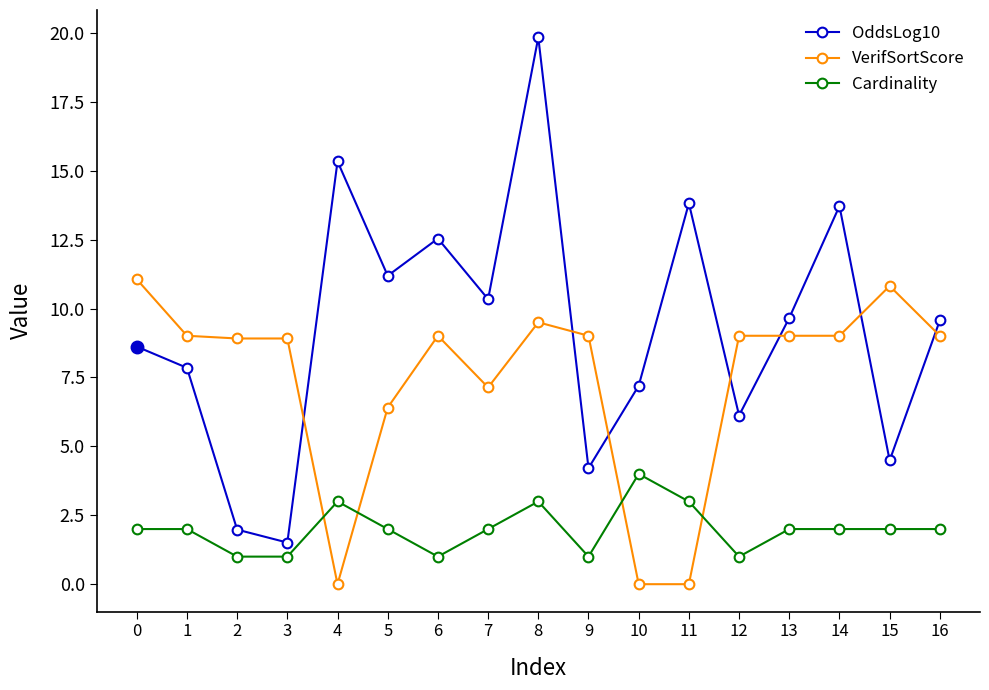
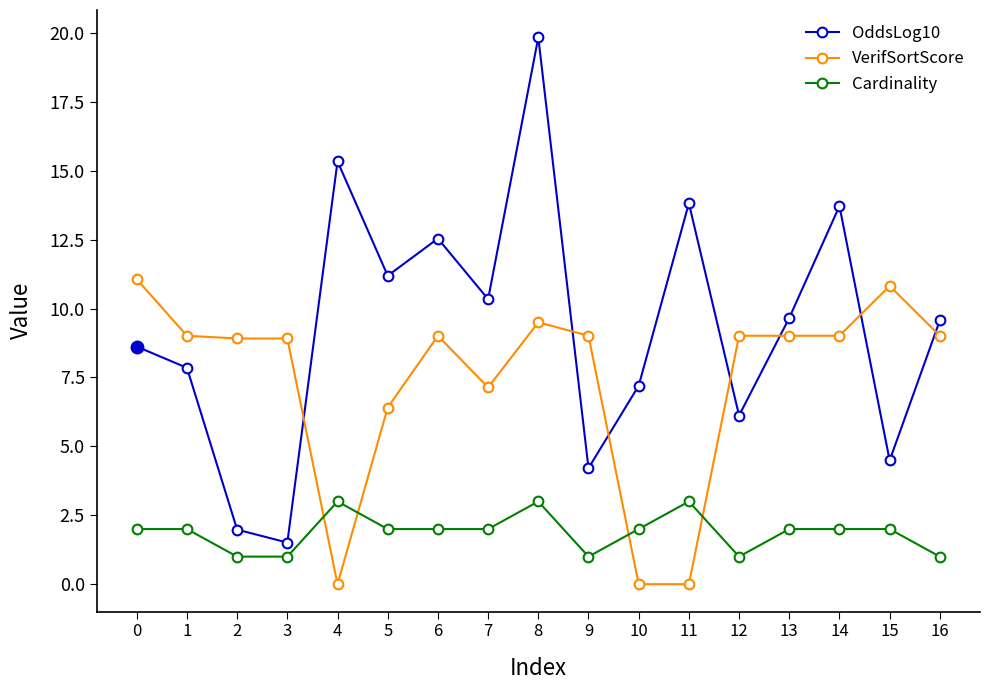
  {
    "VerifSortScore": {
      "0": 11,
      "1": 9,
      "2": 9,
      "3": 9,
      "4": 0,
      "5": 6.4,
      "6": 9,
      "7": 7.1,
      "8": 9.5,
      "9": 9,
      "10": 0,
      "11": 0,
      "12": 9,
      "13": 9,
      "14": 9,
      "15": 10.8,
      "16": 9
    },
    "Cardinality": {
      "0": 2,
      "1": 2,
      "2": 1,
      "3": 1,
      "4": 3,
      "5": 2,
-     "6": 1,
+     "6": 2,
      "7": 2,
      "8": 3,
      "9": 1,
-     "10": 4,
+     "10": 2,
      "11": 3,
      "12": 1,
      "13": 2,
      "14": 2,
      "15": 2,
-     "16": 2
+     "16": 1
    }
  }
